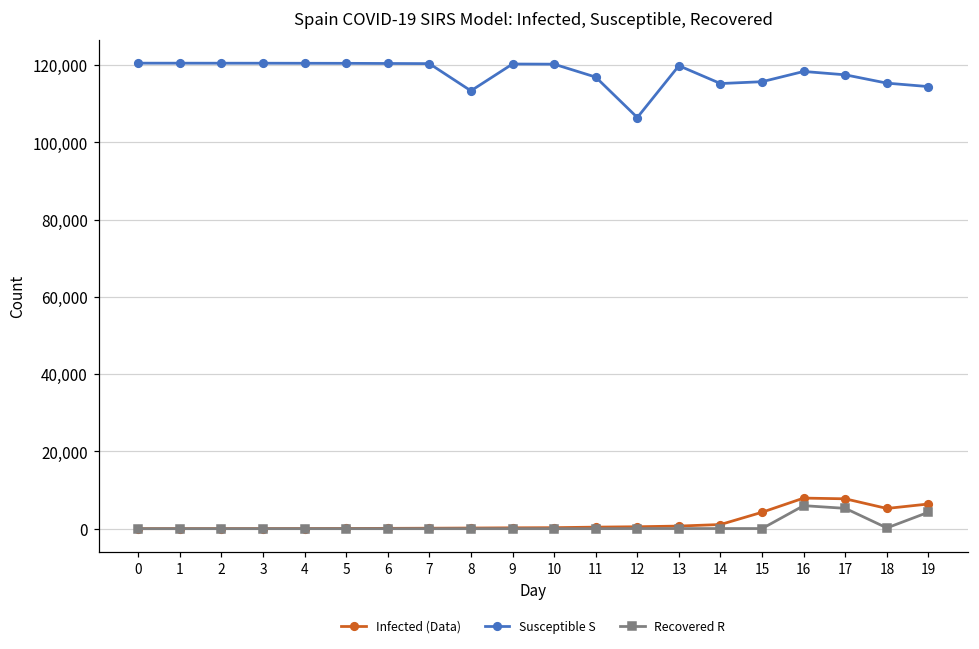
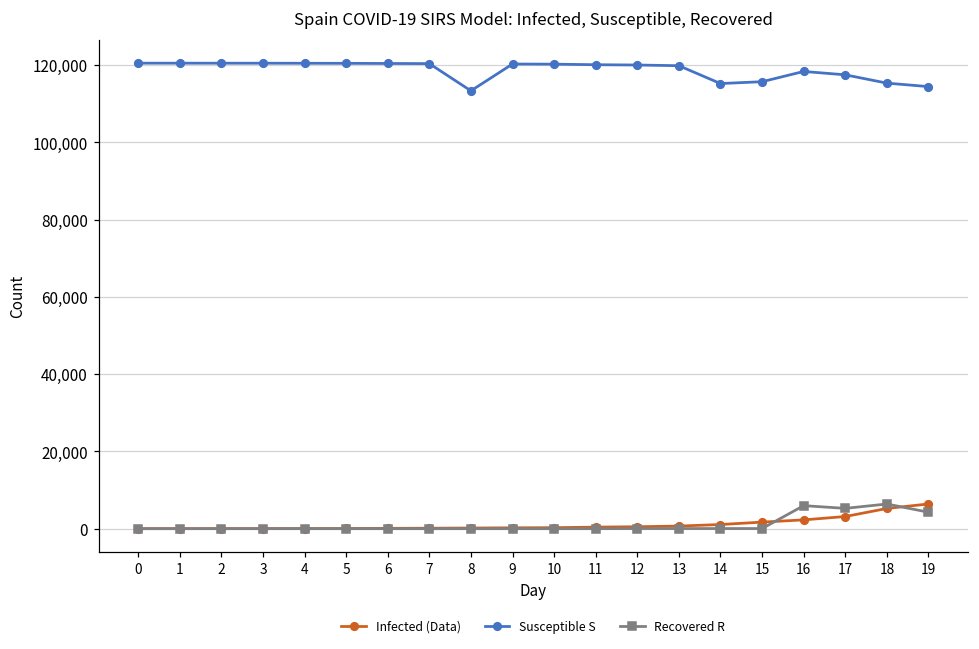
  {
    "Infected (Data)": {
      "14": "1,000",
-     "15": "4,000",
-     "16": "8,000",
-     "17": "8,000",
+     "15": "2,000",
+     "16": "2,000",
+     "17": "3,000",
      "18": "5,000",
      "19": "6,000"
    },
    "Susceptible S": {
      "0": "121,000",
      "1": "121,000",
      "2": "121,000",
      "3": "121,000",
      "4": "120,000",
      "5": "120,000",
      "6": "120,000",
      "7": "120,000",
      "8": "113,000",
      "9": "120,000",
      "10": "120,000",
-     "11": "117,000",
-     "12": "106,000",
+     "11": "120,000",
+     "12": "120,000",
      "13": "120,000",
      "14": "115,000",
      "15": "116,000",
      "16": "118,000",
      "17": "118,000",
      "18": "115,000",
      "19": "114,000"
    },
    "Recovered R": {
      "14": "0",
      "15": "0",
      "16": "6,000",
      "17": "5,000",
-     "18": "0",
+     "18": "6,000",
      "19": "4,000"
    }
  }
